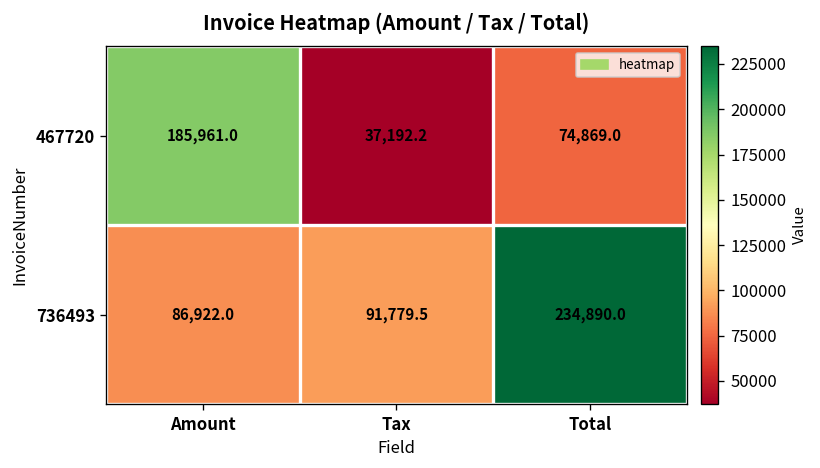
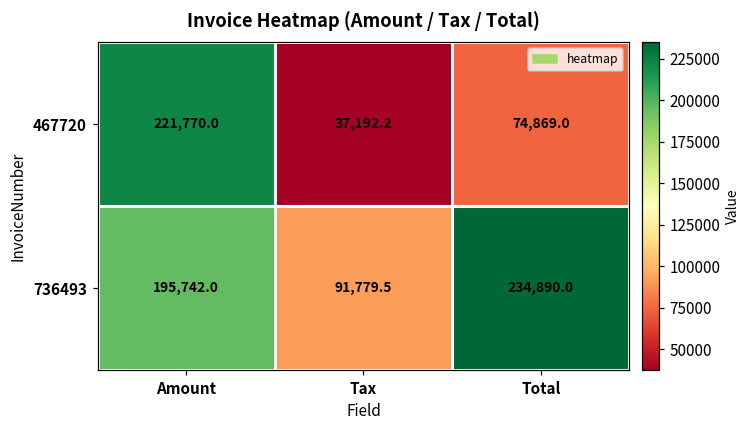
  {
    "467720": {
-     "Amount": "185,961.0",
+     "Amount": "221,770.0",
      "Tax": "37,192.2",
      "Total": "74,869.0"
    },
    "736493": {
-     "Amount": "86,922.0",
+     "Amount": "195,742.0",
      "Tax": "91,779.5",
      "Total": "234,890.0"
    }
  }
